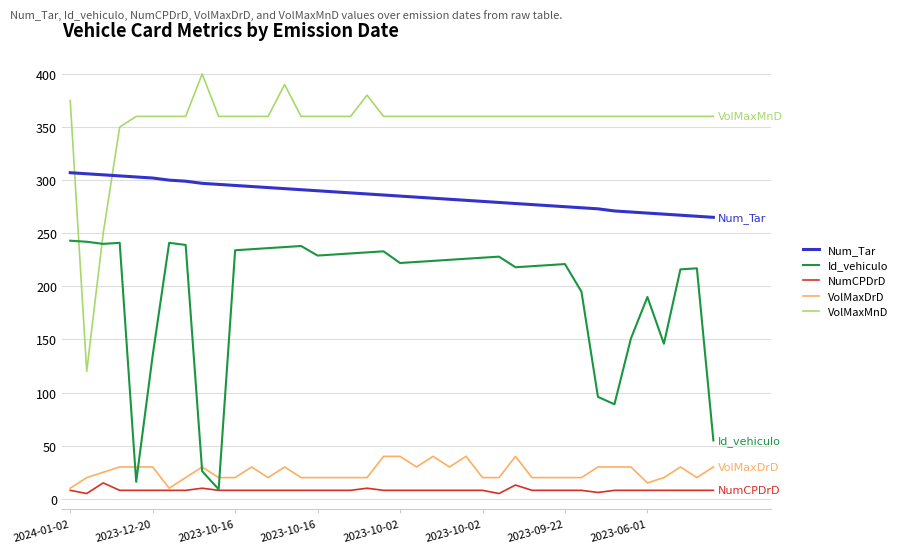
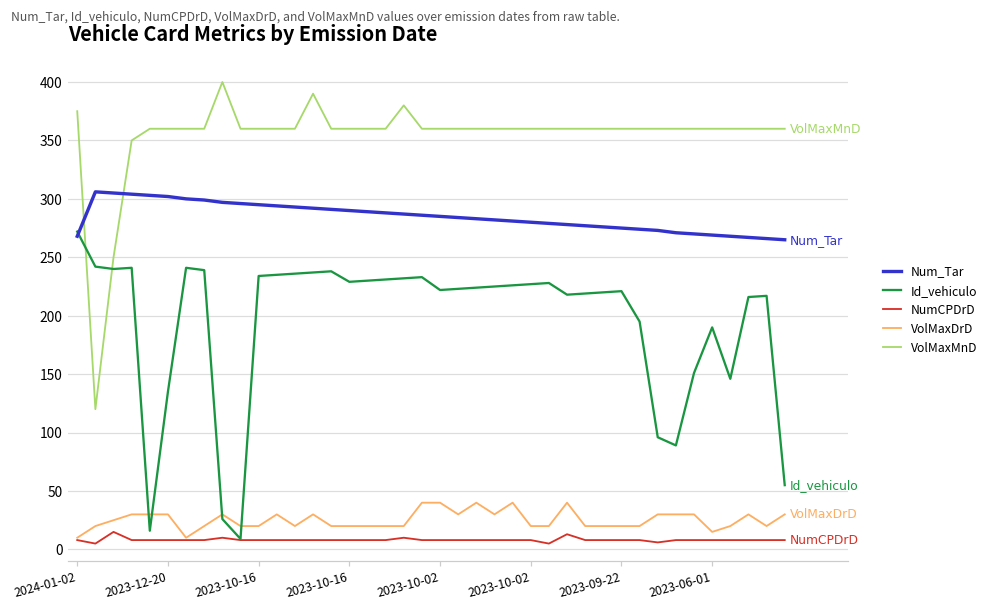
  {
    "Num_Tar": {
-     "2024-01-02": 307
+     "2024-01-02": 268
    },
    "Id_vehiculo": {
-     "2024-01-02": 243
+     "2024-01-02": 272
    },
    "VolMaxMnD": {
      "2024-01-02": 375
    }
  }
